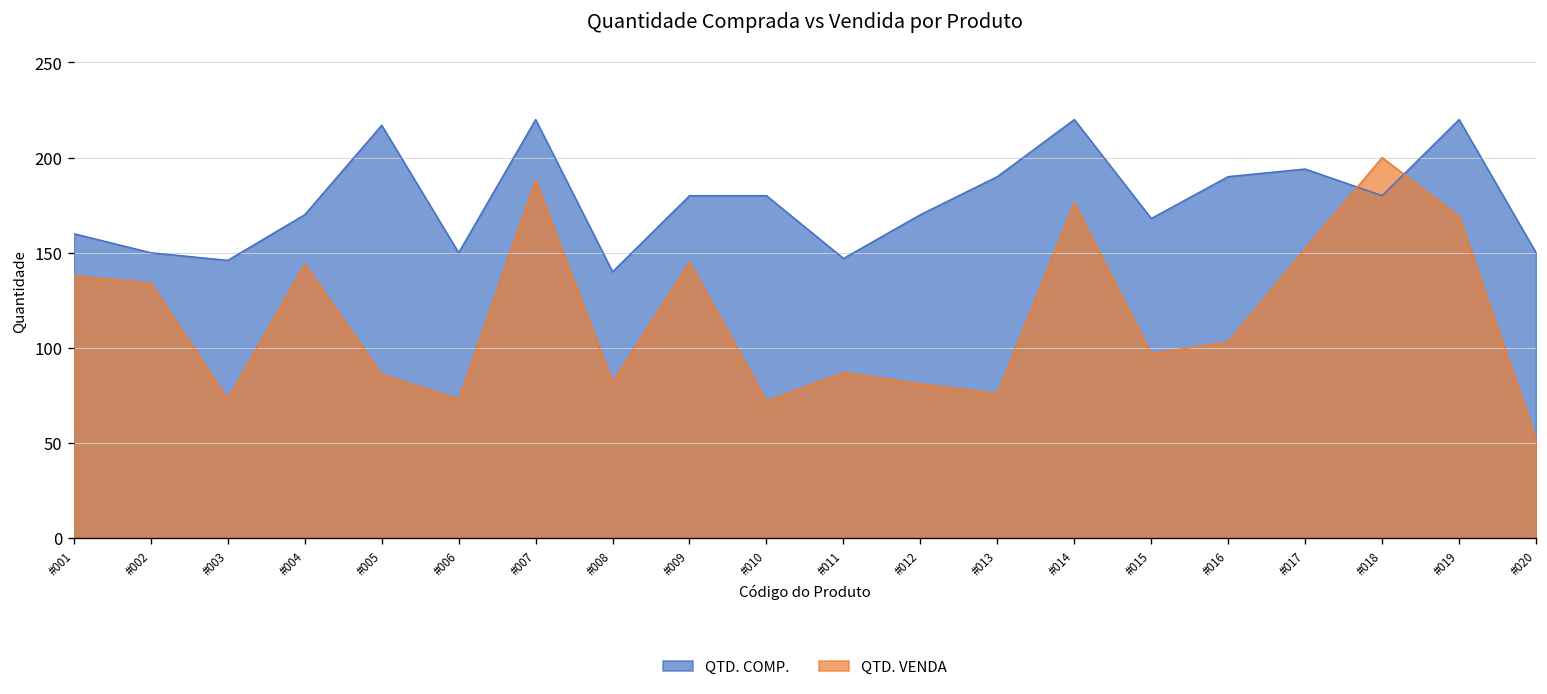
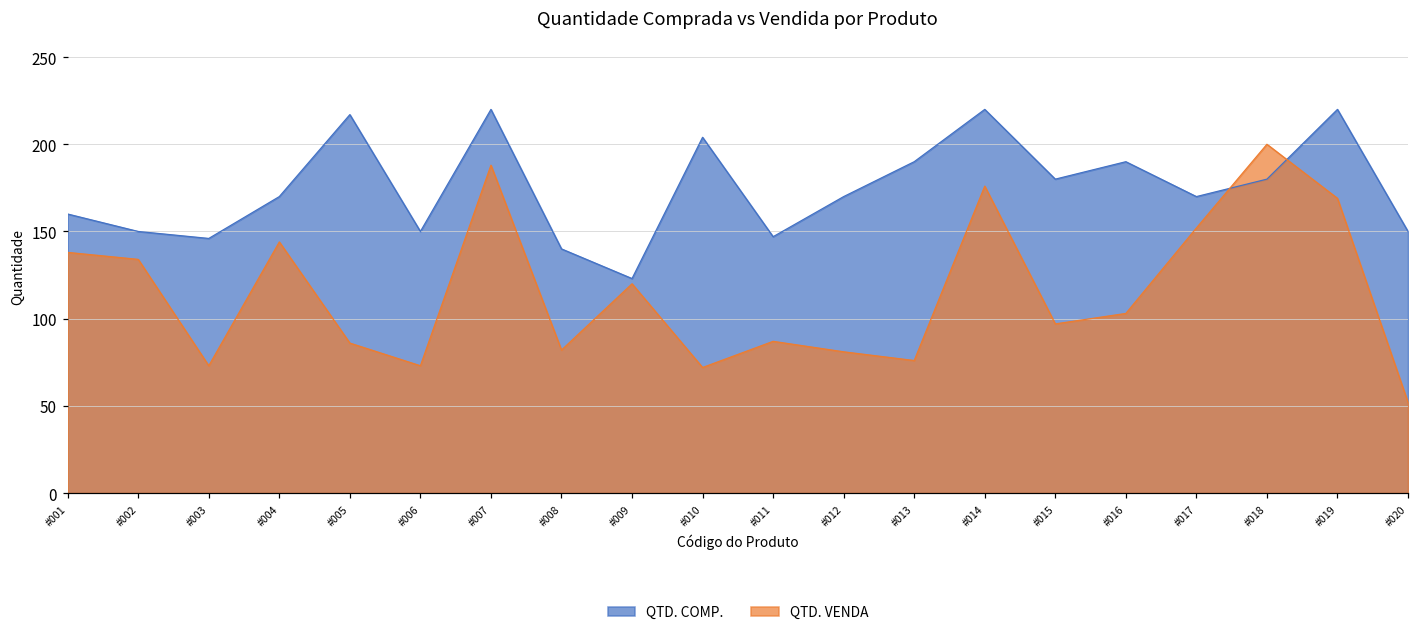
  {
    "QTD. COMP.": {
      "#001": 160,
      "#002": 150,
      "#003": 146,
      "#004": 170,
      "#005": 217,
      "#006": 150,
      "#007": 220,
      "#008": 140,
-     "#009": 180,
-     "#010": 180,
+     "#009": 123,
+     "#010": 204,
      "#011": 147,
      "#012": 170,
      "#013": 190,
      "#014": 220,
-     "#015": 168,
+     "#015": 180,
      "#016": 190,
-     "#017": 194,
+     "#017": 170,
      "#018": 180,
      "#019": 220,
      "#020": 150
    },
    "QTD. VENDA": {
      "#001": 138,
      "#002": 134,
      "#003": 73,
      "#004": 144,
      "#005": 86,
      "#006": 73,
      "#007": 188,
      "#008": 82,
-     "#009": 145,
+     "#009": 120,
      "#010": 72,
      "#011": 87,
      "#012": 81,
      "#013": 76,
      "#014": 176,
      "#015": 97,
      "#016": 103,
      "#017": 152,
      "#018": 200,
      "#019": 169,
      "#020": 52
    }
  }
